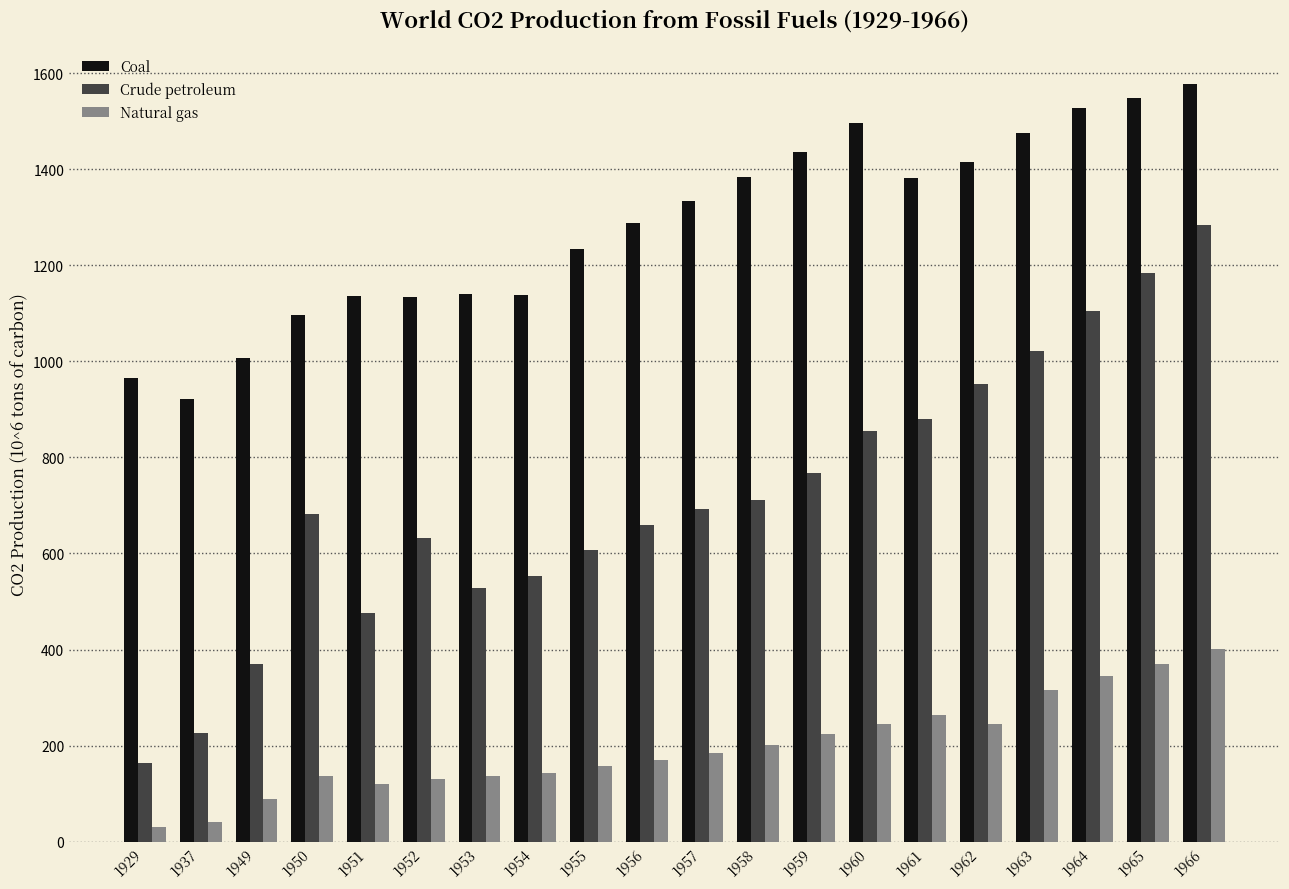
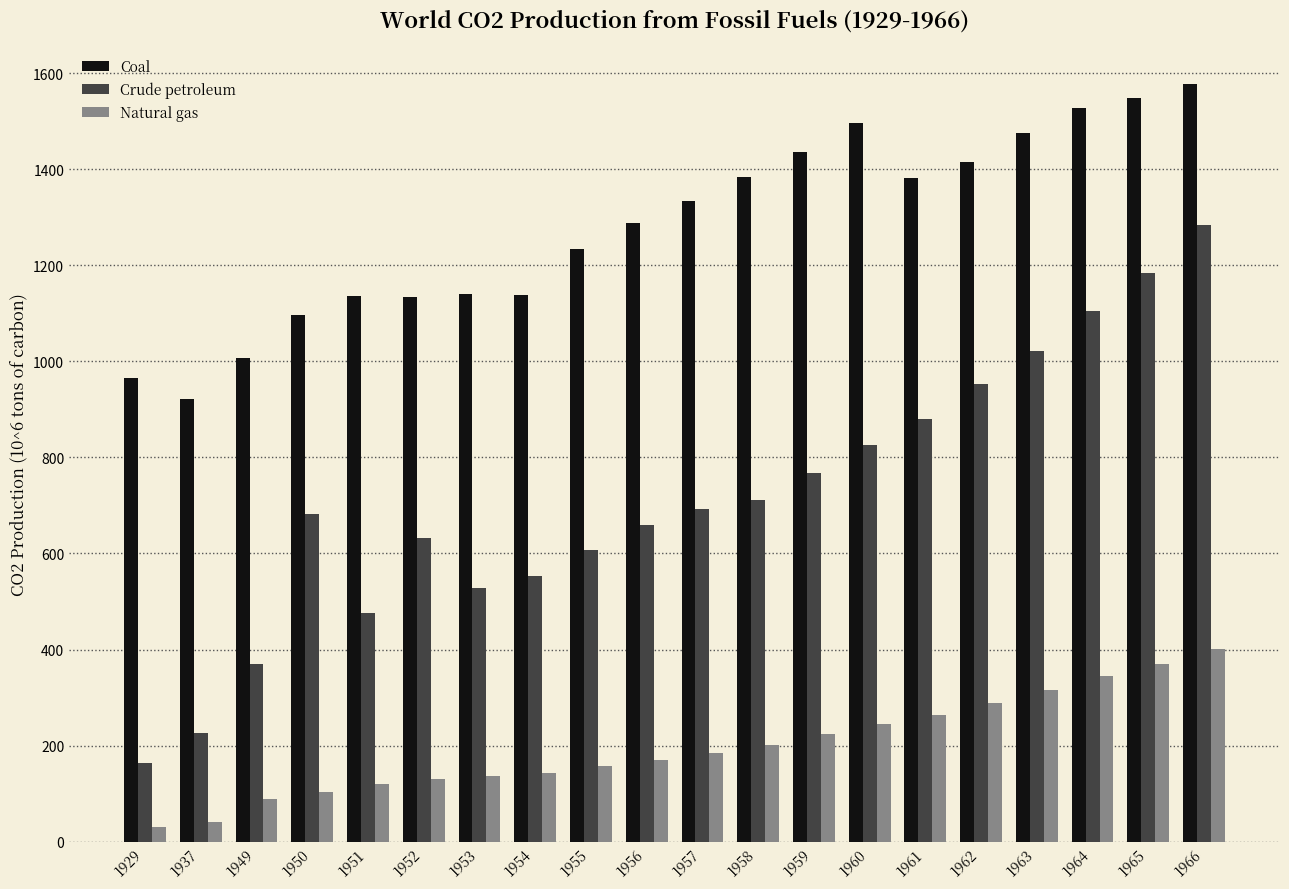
  {
    "Coal": {
      "1929": 960,
      "1937": 920,
      "1949": 1010,
      "1950": 1100,
      "1951": 1140,
      "1952": 1130,
      "1953": 1140,
      "1954": 1140,
      "1955": 1230,
      "1956": 1290,
      "1957": 1330,
      "1958": 1380,
      "1959": 1440,
      "1960": 1500,
      "1961": 1380,
      "1962": 1420,
      "1963": 1470,
      "1964": 1530,
      "1965": 1550,
      "1966": 1580
    },
    "Crude petroleum": {
      "1929": 160,
      "1937": 230,
      "1949": 370,
      "1950": 680,
      "1951": 480,
      "1952": 630,
      "1953": 530,
      "1954": 550,
      "1955": 610,
      "1956": 660,
      "1957": 690,
      "1958": 710,
      "1959": 770,
-     "1960": 860,
+     "1960": 830,
      "1961": 880,
      "1962": 950,
      "1963": 1020,
      "1964": 1100,
      "1965": 1180,
      "1966": 1290
    },
    "Natural gas": {
      "1929": 30,
      "1937": 40,
      "1949": 90,
-     "1950": 140,
+     "1950": 100,
      "1951": 120,
      "1952": 130,
      "1953": 140,
      "1954": 140,
      "1955": 160,
      "1956": 170,
      "1957": 190,
      "1958": 200,
      "1959": 220,
      "1960": 240,
      "1961": 260,
-     "1962": 250,
+     "1962": 290,
      "1963": 320,
      "1964": 340,
      "1965": 370,
      "1966": 400
    }
  }
